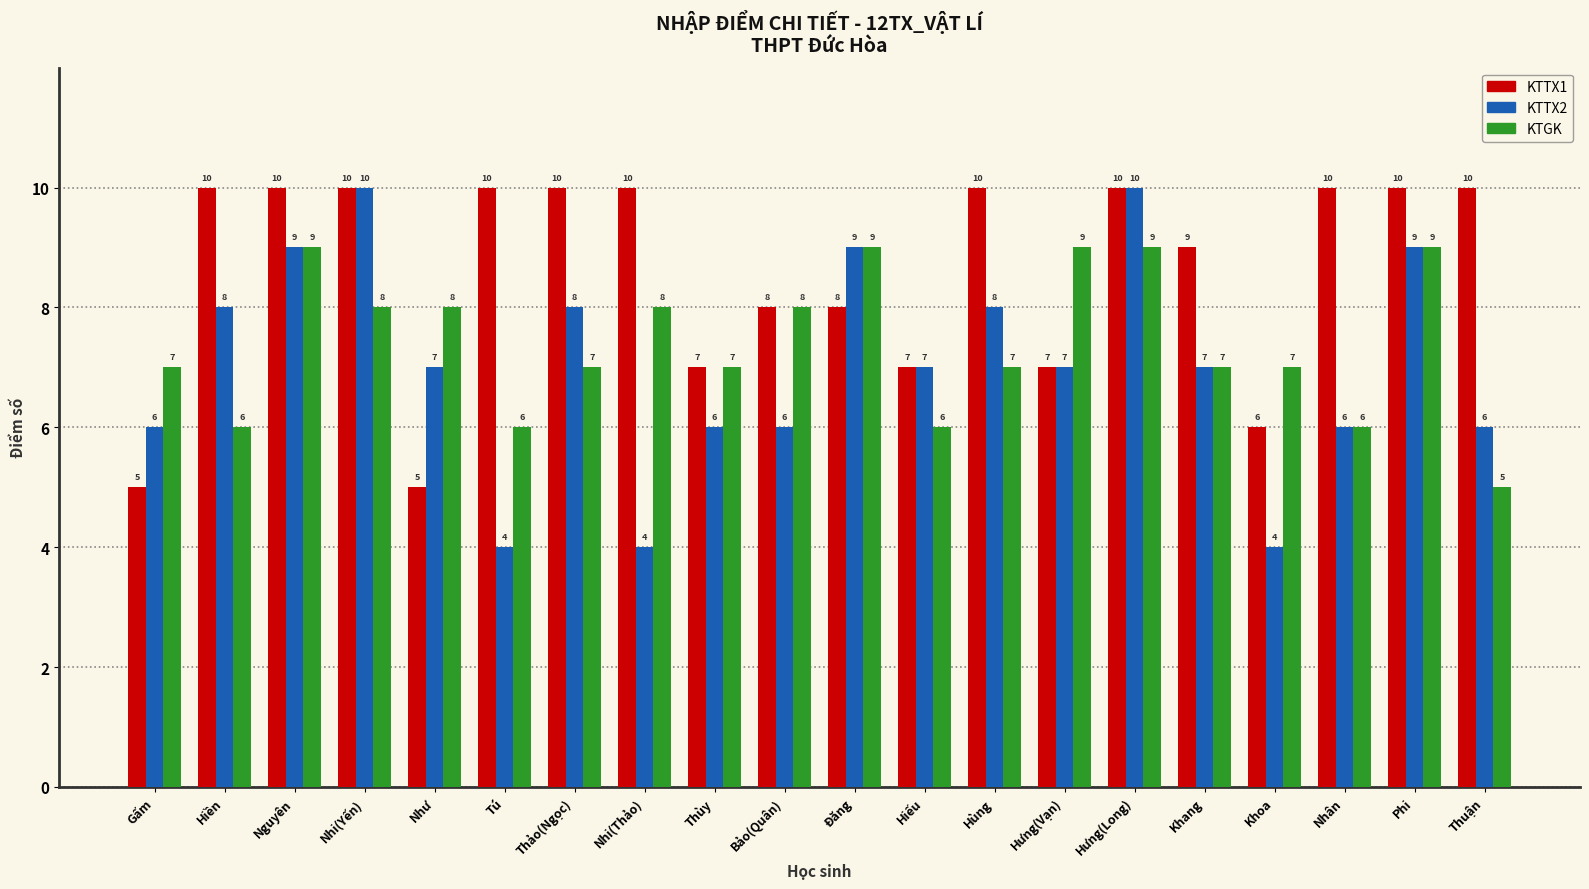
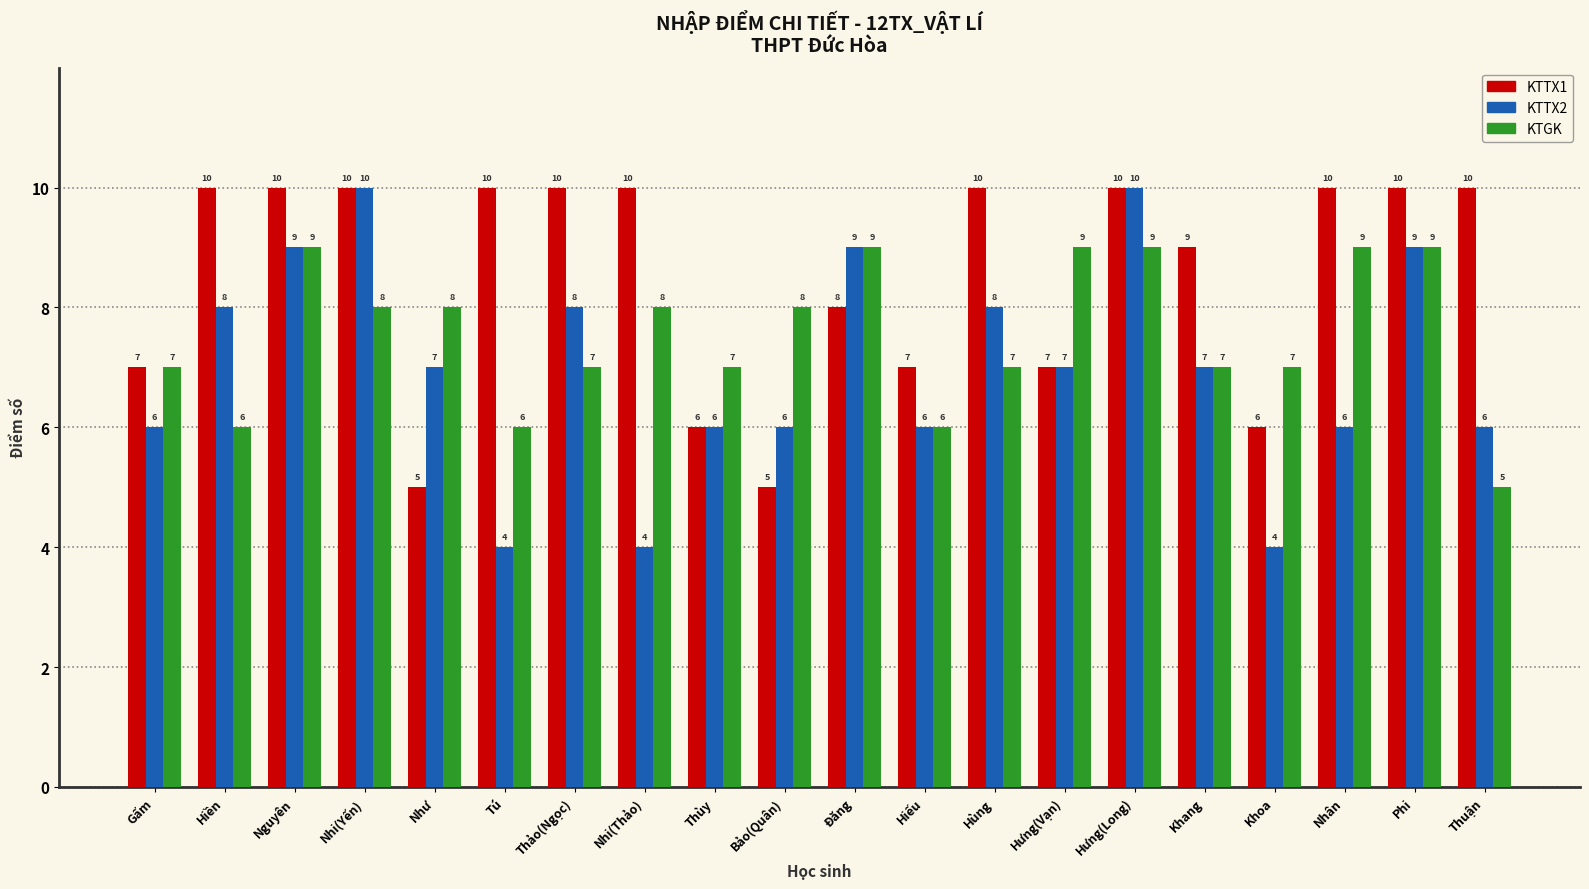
  {
    "KTTX1": {
-     "Gấm": 5,
+     "Gấm": 7,
      "Hiền": 10,
      "Nguyên": 10,
      "Nhi(Yến)": 10,
      "Như": 5,
      "Tú": 10,
      "Thảo(Ngọc)": 10,
      "Nhi(Thảo)": 10,
-     "Thùy": 7,
-     "Bảo(Quân)": 8,
+     "Thùy": 6,
+     "Bảo(Quân)": 5,
      "Đăng": 8,
      "Hiếu": 7,
      "Hùng": 10,
      "Hưng(Vạn)": 7,
      "Hưng(Long)": 10,
      "Khang": 9,
      "Khoa": 6,
      "Nhân": 10,
      "Phi": 10,
      "Thuận": 10
    },
    "KTTX2": {
      "Gấm": 6,
      "Hiền": 8,
      "Nguyên": 9,
      "Nhi(Yến)": 10,
      "Như": 7,
      "Tú": 4,
      "Thảo(Ngọc)": 8,
      "Nhi(Thảo)": 4,
      "Thùy": 6,
      "Bảo(Quân)": 6,
      "Đăng": 9,
-     "Hiếu": 7,
+     "Hiếu": 6,
      "Hùng": 8,
      "Hưng(Vạn)": 7,
      "Hưng(Long)": 10,
      "Khang": 7,
      "Khoa": 4,
      "Nhân": 6,
      "Phi": 9,
      "Thuận": 6
    },
    "KTGK": {
      "Gấm": 7,
      "Hiền": 6,
      "Nguyên": 9,
      "Nhi(Yến)": 8,
      "Như": 8,
      "Tú": 6,
      "Thảo(Ngọc)": 7,
      "Nhi(Thảo)": 8,
      "Thùy": 7,
      "Bảo(Quân)": 8,
      "Đăng": 9,
      "Hiếu": 6,
      "Hùng": 7,
      "Hưng(Vạn)": 9,
      "Hưng(Long)": 9,
      "Khang": 7,
      "Khoa": 7,
-     "Nhân": 6,
+     "Nhân": 9,
      "Phi": 9,
      "Thuận": 5
    }
  }
